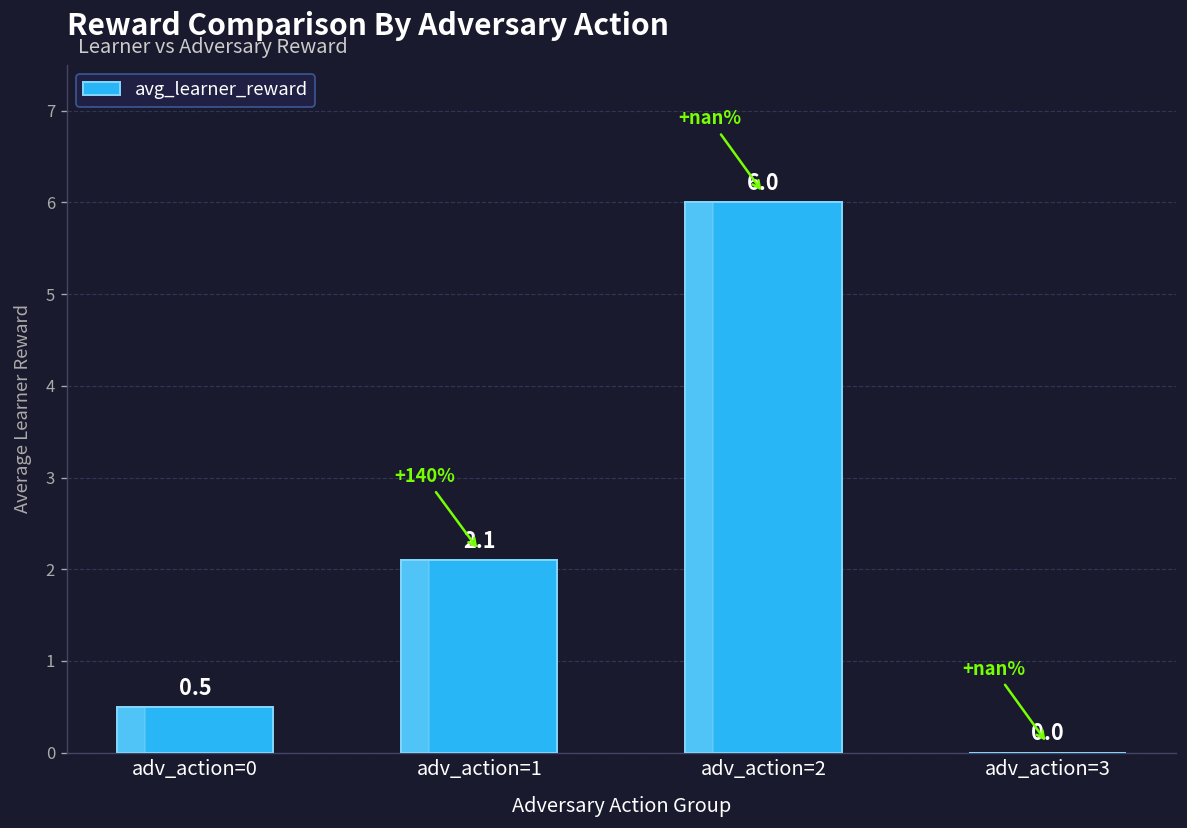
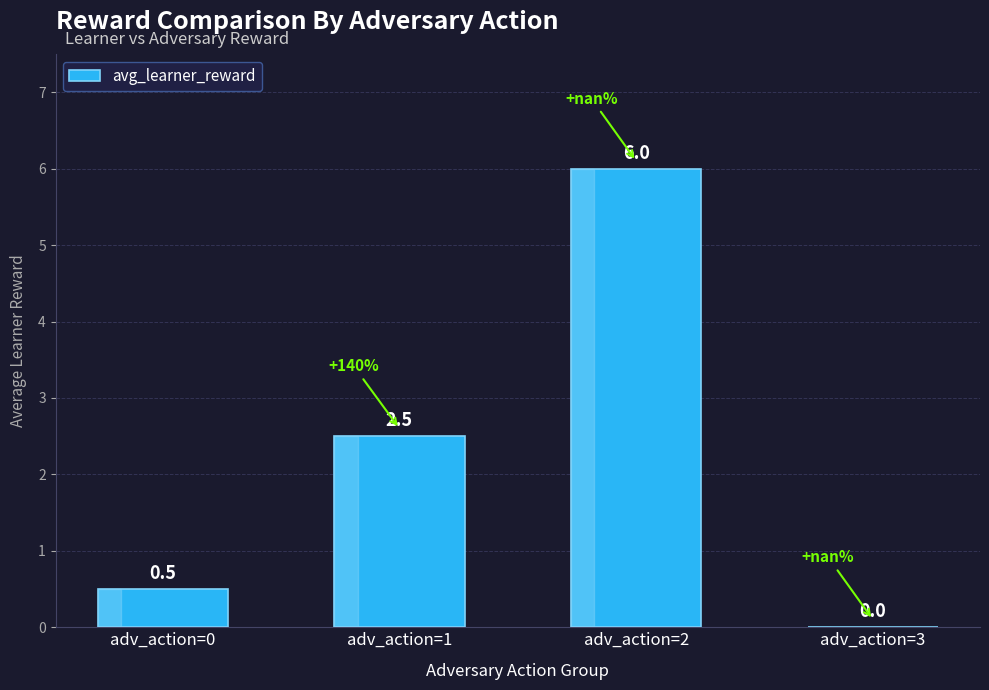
  {
    "adv_action=0": 0.5,
-   "adv_action=1": 2.1
+   "adv_action=1": 2.5
  }
